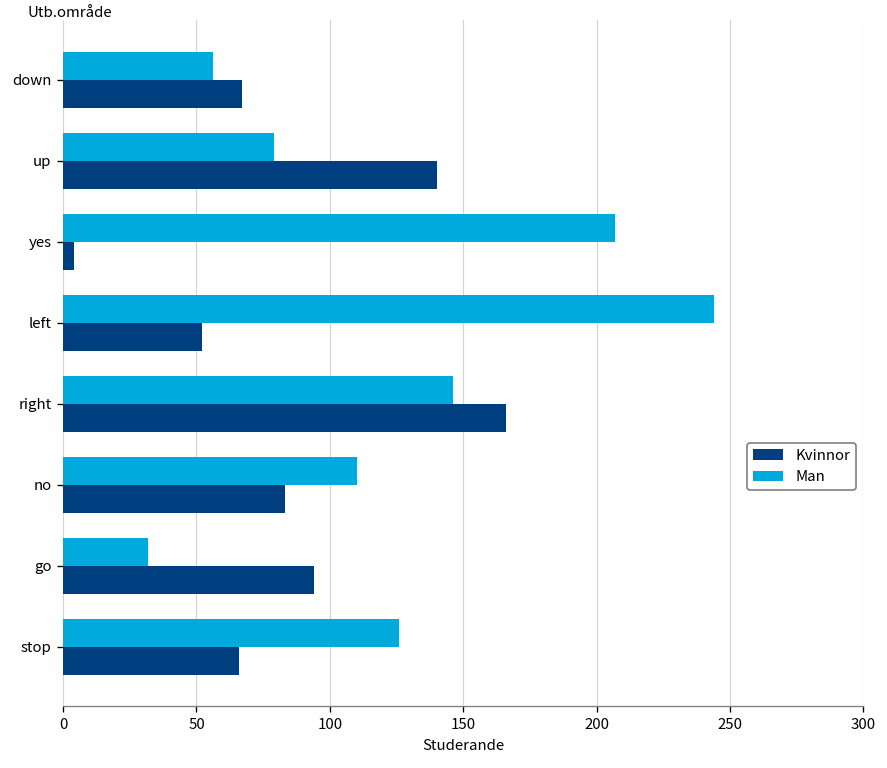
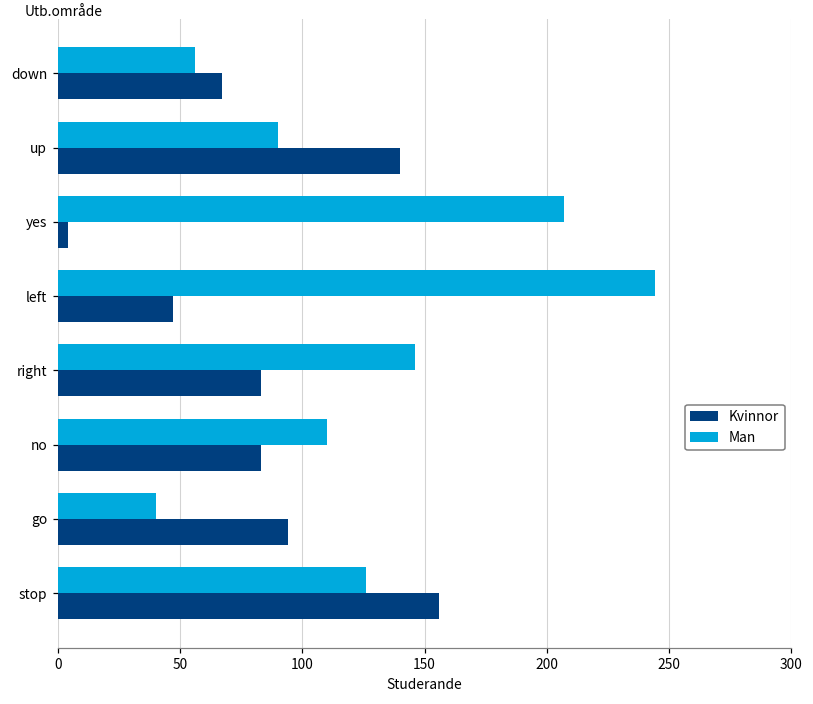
  {
    "Kvinnor": {
      "down": 67,
      "up": 140,
      "yes": 4,
-     "left": 52,
-     "right": 166,
+     "left": 47,
+     "right": 83,
      "no": 83,
      "go": 94,
-     "stop": 66
+     "stop": 156
    },
    "Man": {
      "down": 56,
-     "up": 79,
+     "up": 90,
      "yes": 207,
      "left": 244,
      "right": 146,
      "no": 110,
-     "go": 32,
+     "go": 40,
      "stop": 126
    }
  }
